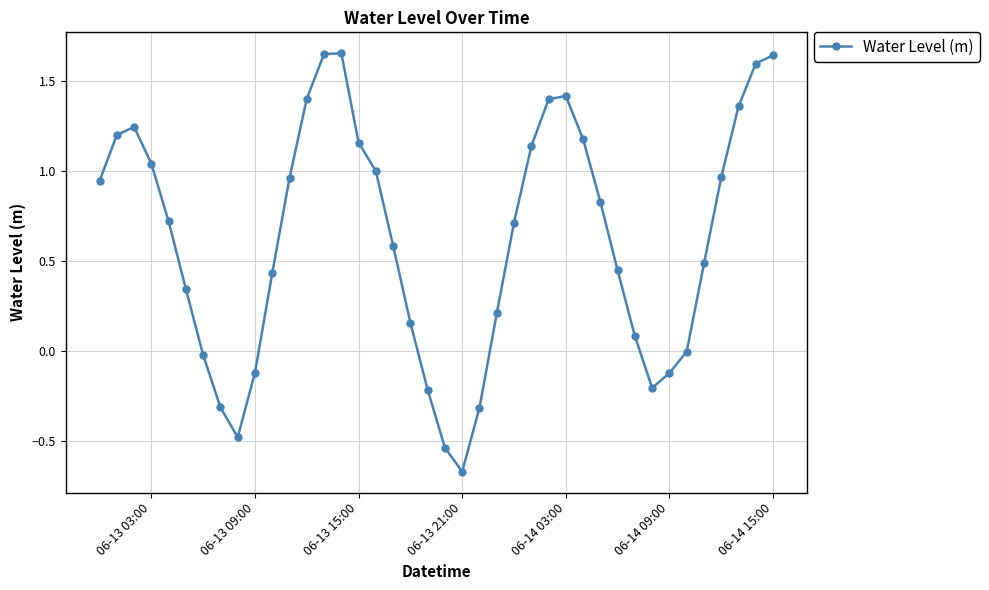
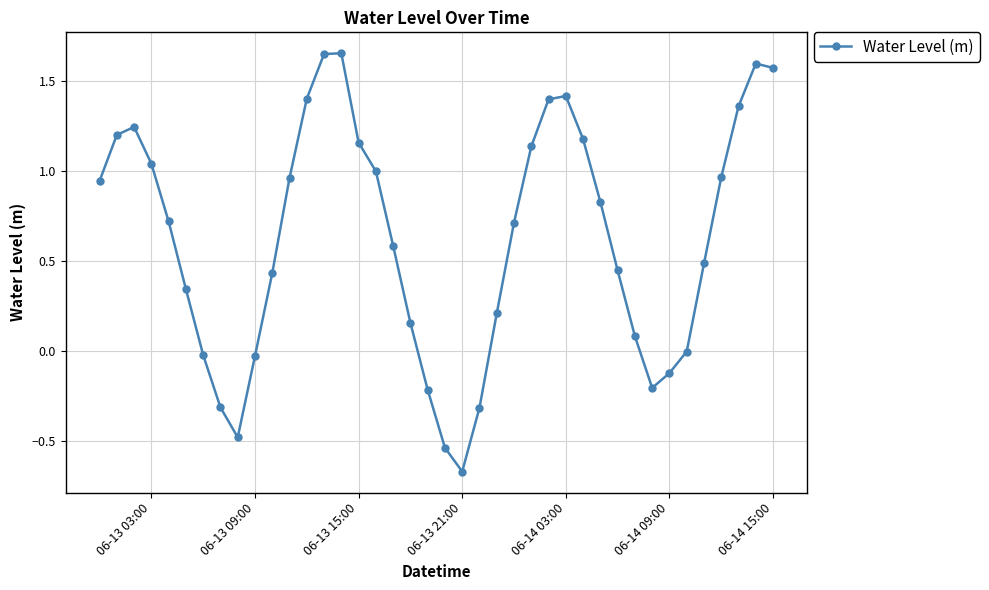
  {
    "06-13 03:00": 1.04,
-   "06-13 09:00": -0.12,
+   "06-13 09:00": -0.03,
    "06-13 15:00": 1.16,
    "06-13 21:00": -0.67,
    "06-14 03:00": 1.41,
    "06-14 09:00": -0.12,
-   "06-14 15:00": 1.64
+   "06-14 15:00": 1.57
  }
